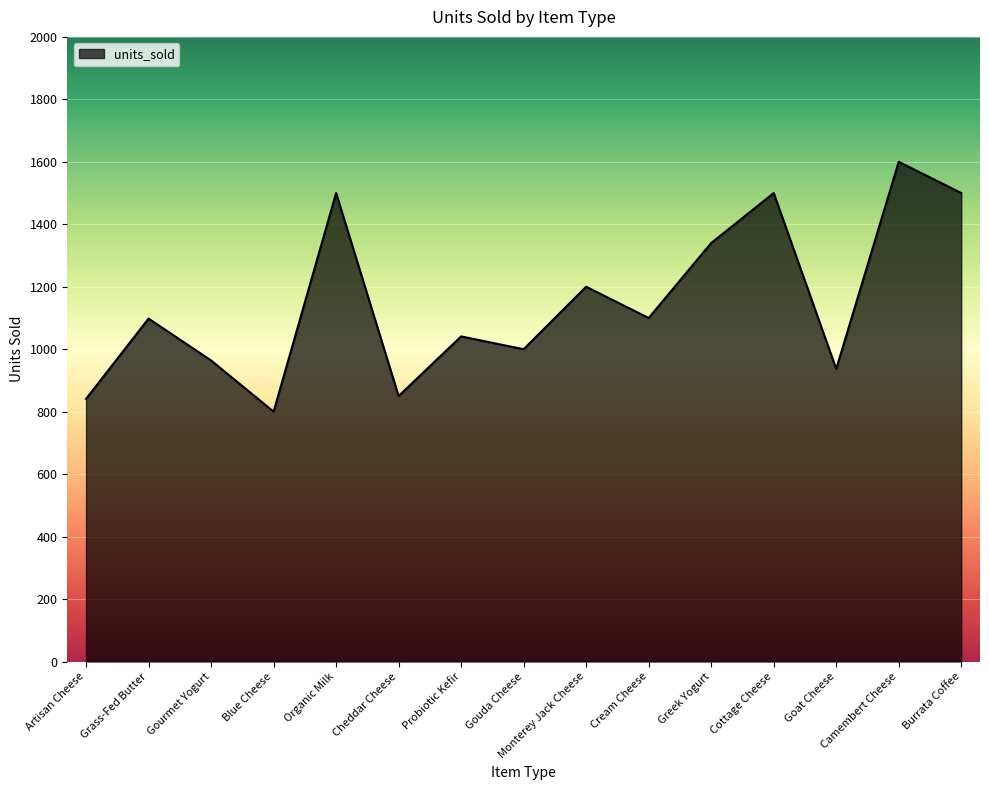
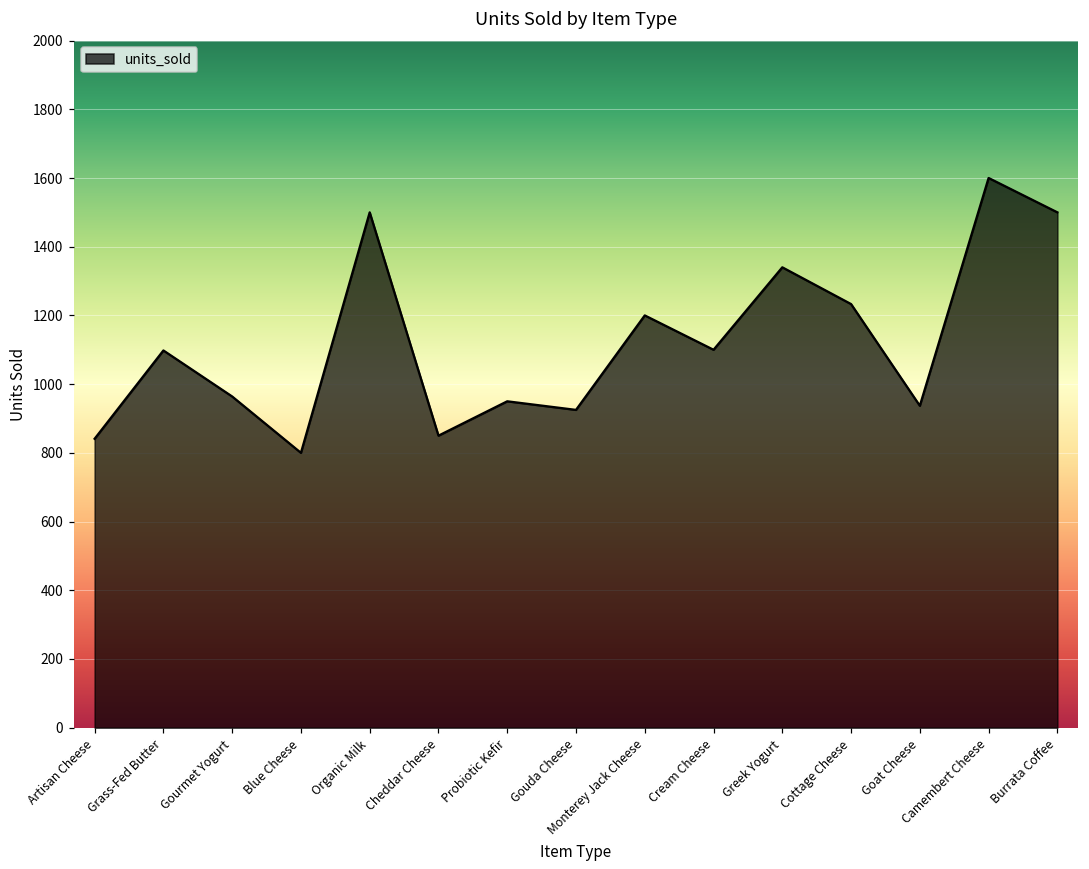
  {
    "Artisan Cheese": 840,
    "Grass-Fed Butter": 1100,
    "Gourmet Yogurt": 960,
    "Blue Cheese": 800,
    "Organic Milk": 1500,
    "Cheddar Cheese": 850,
-   "Probiotic Kefir": 1040,
-   "Gouda Cheese": 1000,
+   "Probiotic Kefir": 950,
+   "Gouda Cheese": 930,
    "Monterey Jack Cheese": 1200,
    "Cream Cheese": 1100,
    "Greek Yogurt": 1340,
-   "Cottage Cheese": 1500,
+   "Cottage Cheese": 1230,
    "Goat Cheese": 940,
    "Camembert Cheese": 1600,
    "Burrata Coffee": 1500
  }
